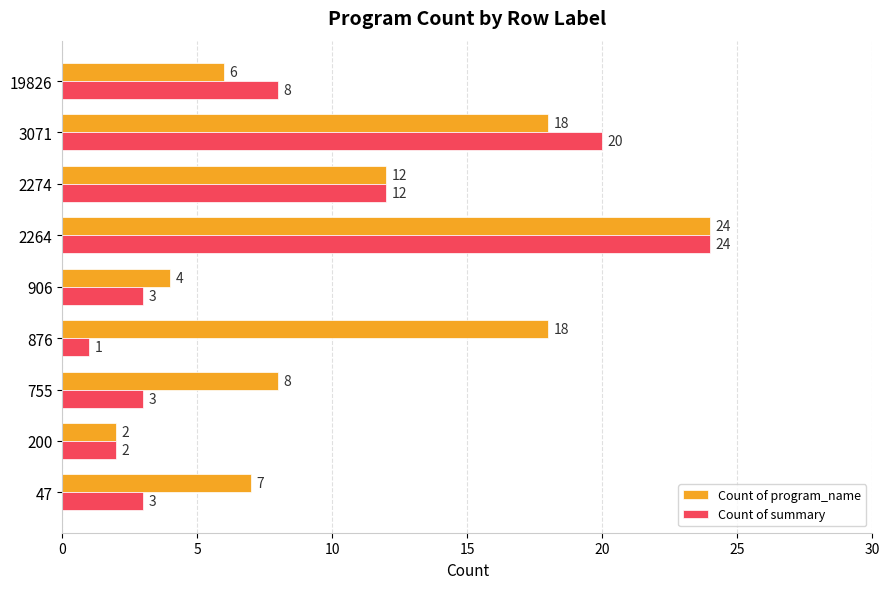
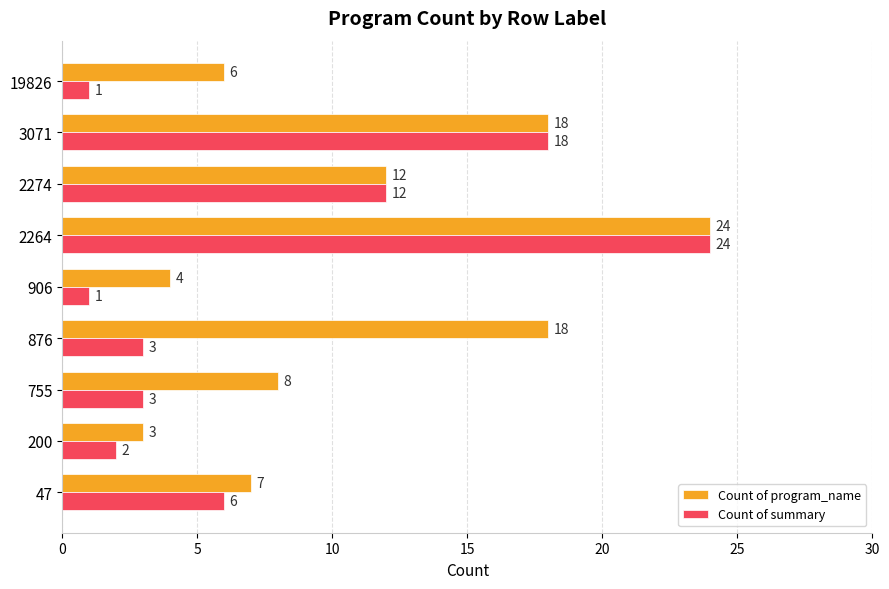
  {
    "Count of program_name": {
      "19826": 6,
      "3071": 18,
      "2274": 12,
      "2264": 24,
      "906": 4,
      "876": 18,
      "755": 8,
-     "200": 2,
+     "200": 3,
      "47": 7
    },
    "Count of summary": {
-     "19826": 8,
-     "3071": 20,
+     "19826": 1,
+     "3071": 18,
      "2274": 12,
      "2264": 24,
-     "906": 3,
-     "876": 1,
+     "906": 1,
+     "876": 3,
      "755": 3,
      "200": 2,
-     "47": 3
+     "47": 6
    }
  }
